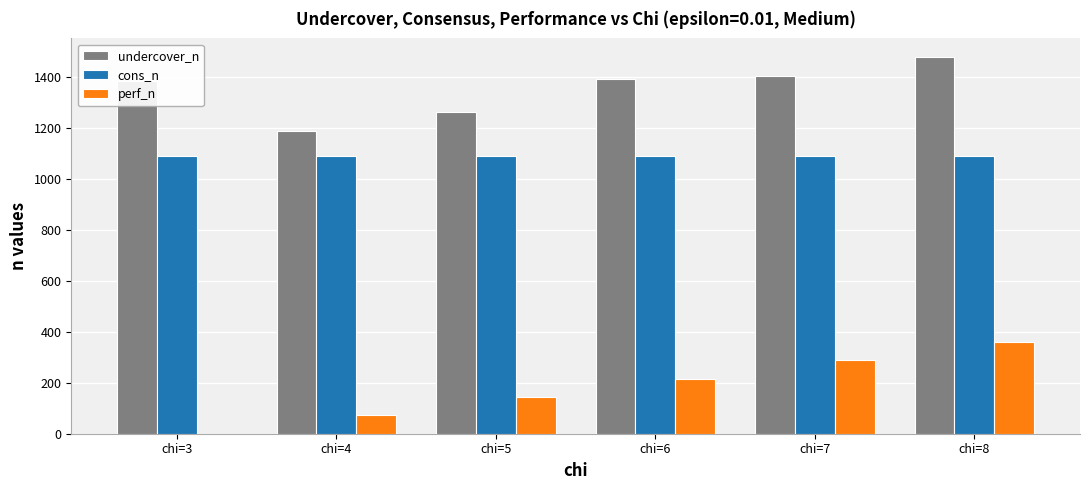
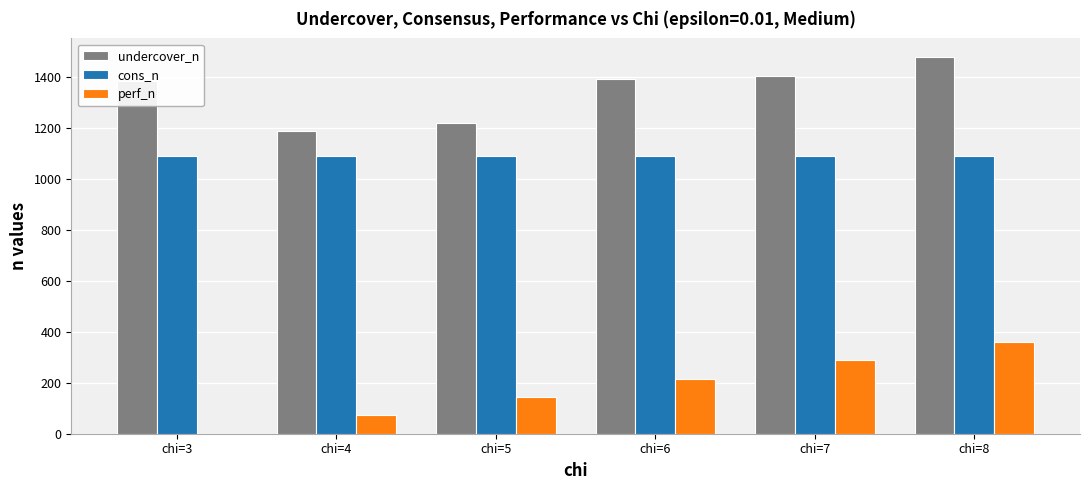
  {
    "undercover_n": {
      "chi=4": 1190,
-     "chi=5": 1260,
+     "chi=5": 1220,
      "chi=6": 1390,
      "chi=7": 1410,
      "chi=8": 1480
    },
    "cons_n": {
      "chi=3": 1090,
      "chi=4": 1090,
      "chi=5": 1090,
      "chi=6": 1090,
      "chi=7": 1090,
      "chi=8": 1090
    },
    "perf_n": {
      "chi=3": 0,
      "chi=4": 70,
      "chi=5": 140,
      "chi=6": 220,
      "chi=7": 290,
      "chi=8": 360
    }
  }
